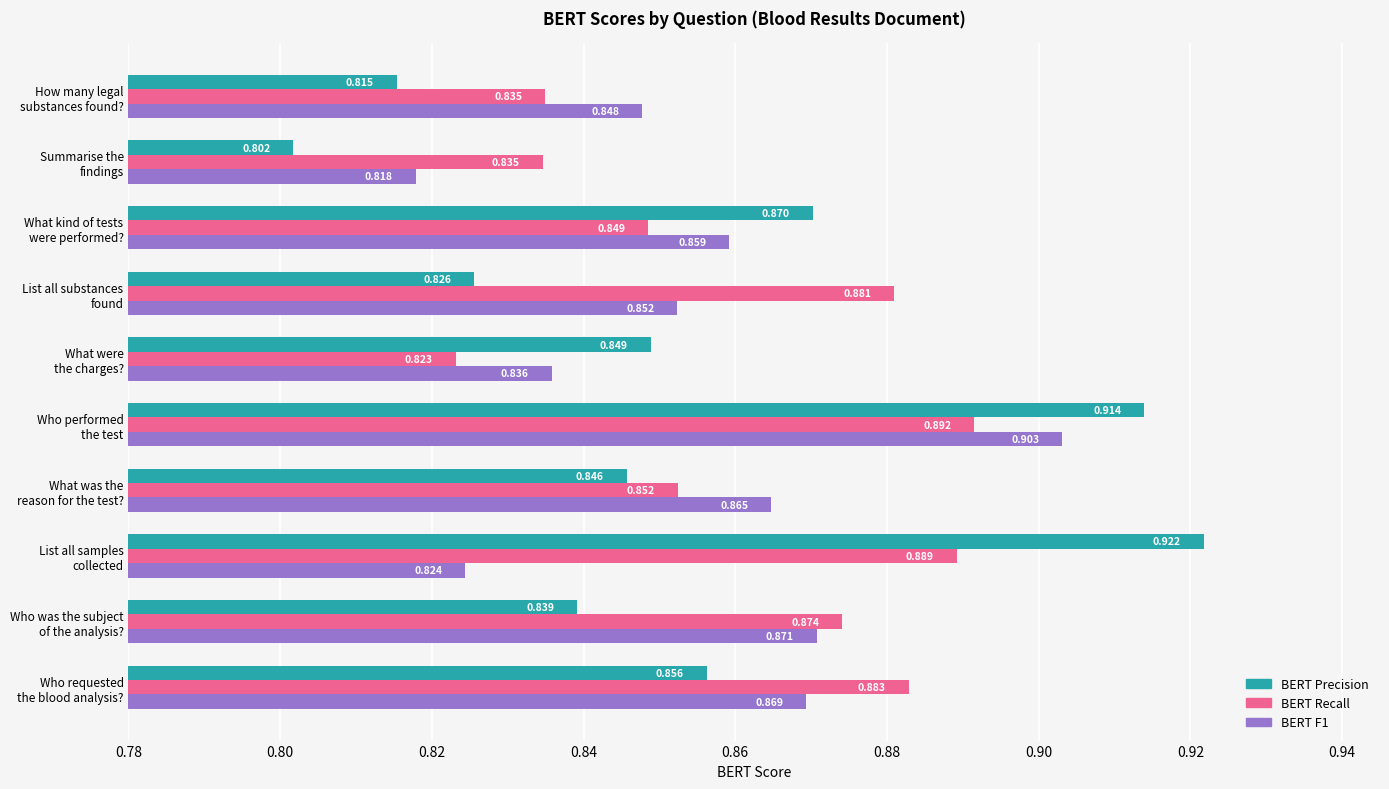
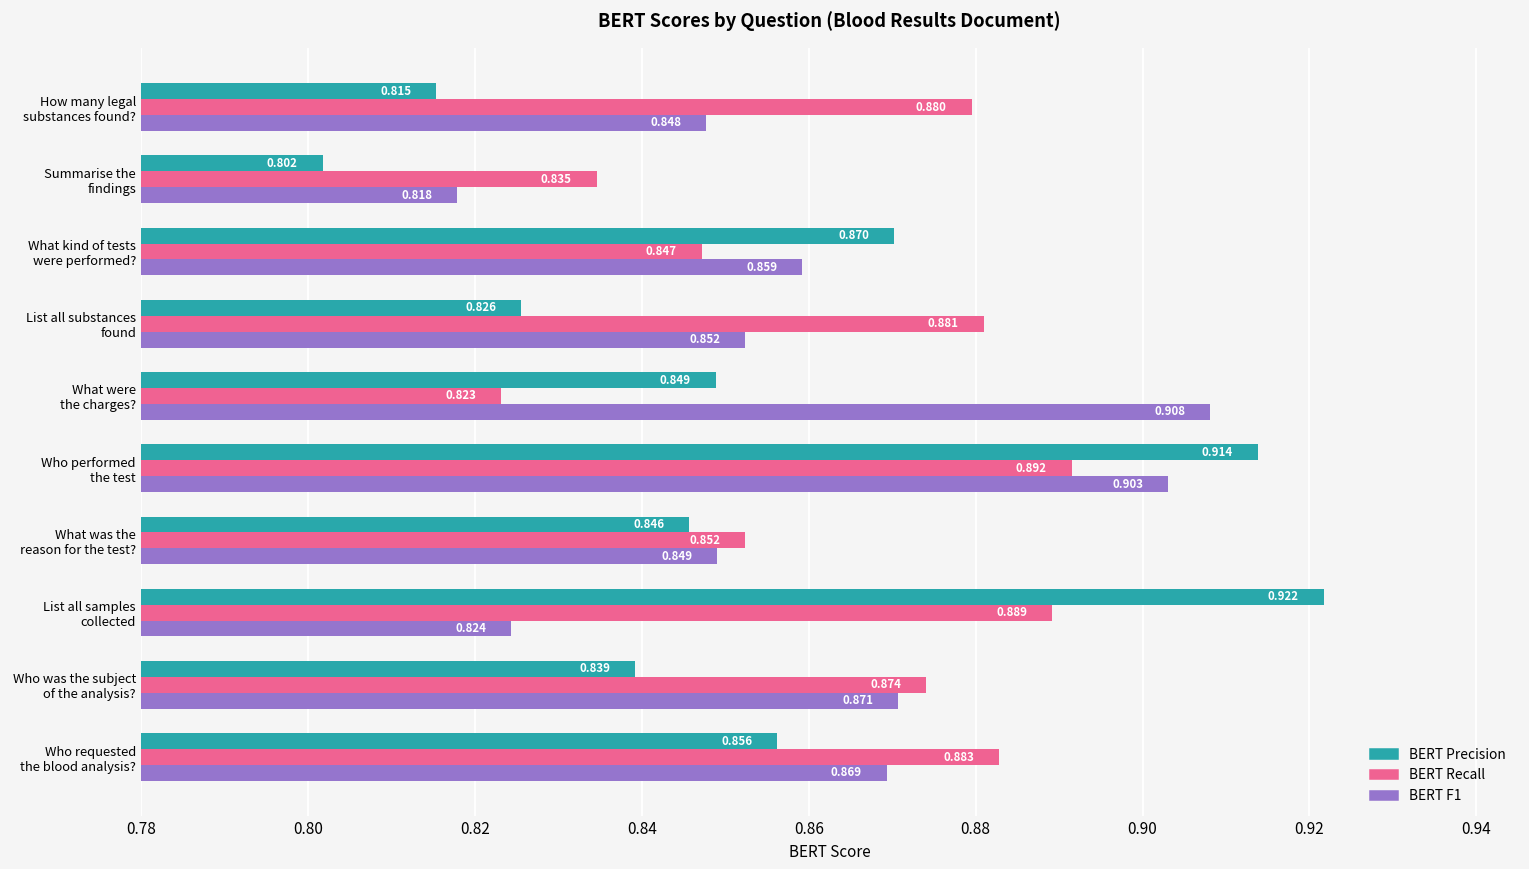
  {
    "BERT Precision": {
      "How many legal substances found?": 0.815,
      "Summarise the findings": 0.802,
      "What kind of tests were performed?": 0.870,
      "List all substances found": 0.826,
      "What were the charges?": 0.849,
      "Who performed the test": 0.914,
      "What was the reason for the test?": 0.846,
      "List all samples collected": 0.922,
      "Who was the subject of the analysis?": 0.839,
      "Who requested the blood analysis?": 0.856
    },
    "BERT Recall": {
-     "How many legal substances found?": 0.835,
+     "How many legal substances found?": 0.880,
      "Summarise the findings": 0.835,
-     "What kind of tests were performed?": 0.849,
+     "What kind of tests were performed?": 0.847,
      "List all substances found": 0.881,
      "What were the charges?": 0.823,
      "Who performed the test": 0.892,
      "What was the reason for the test?": 0.852,
      "List all samples collected": 0.889,
      "Who was the subject of the analysis?": 0.874,
      "Who requested the blood analysis?": 0.883
    },
    "BERT F1": {
      "How many legal substances found?": 0.848,
      "Summarise the findings": 0.818,
      "What kind of tests were performed?": 0.859,
      "List all substances found": 0.852,
-     "What were the charges?": 0.836,
+     "What were the charges?": 0.908,
      "Who performed the test": 0.903,
-     "What was the reason for the test?": 0.865,
+     "What was the reason for the test?": 0.849,
      "List all samples collected": 0.824,
      "Who was the subject of the analysis?": 0.871,
      "Who requested the blood analysis?": 0.869
    }
  }
